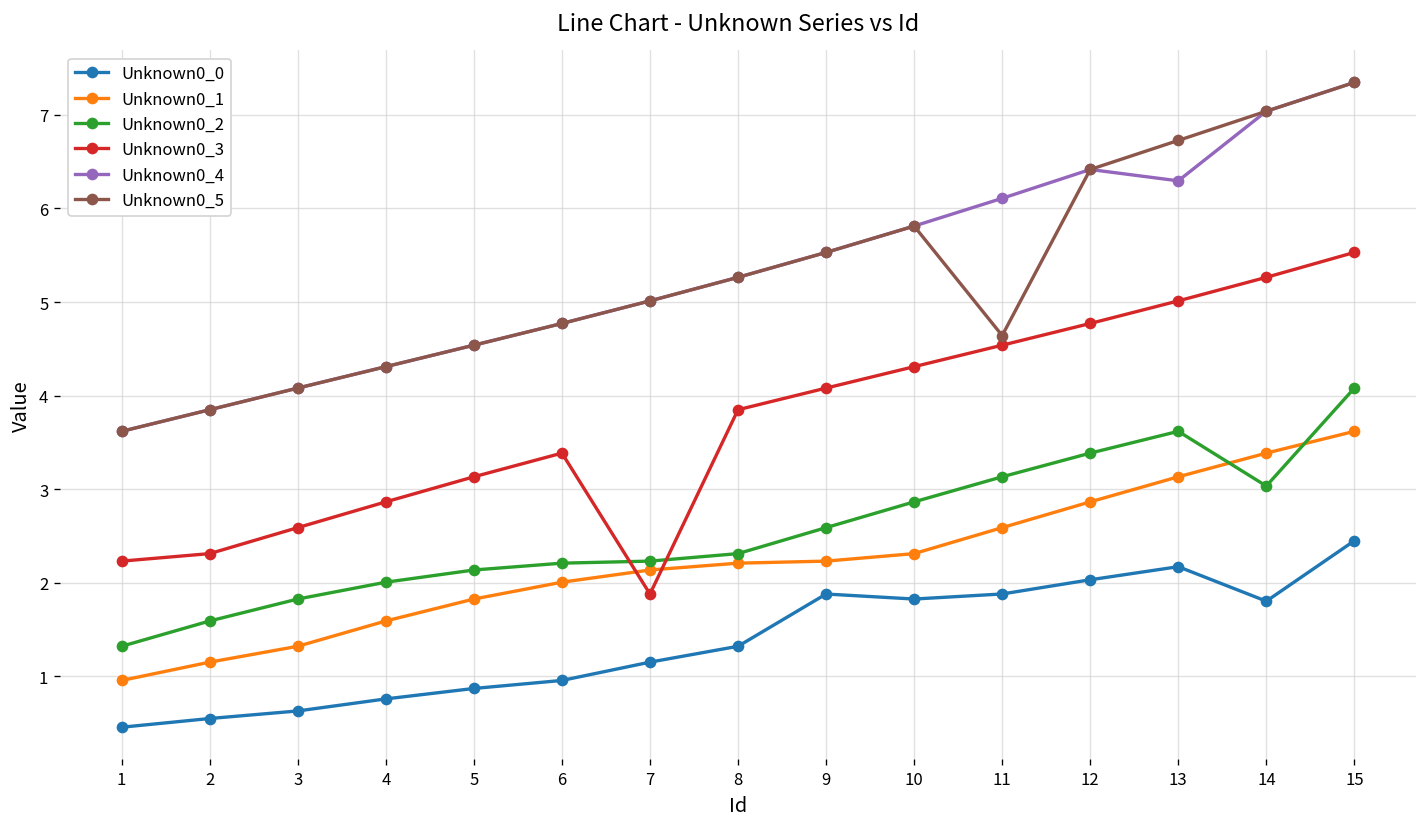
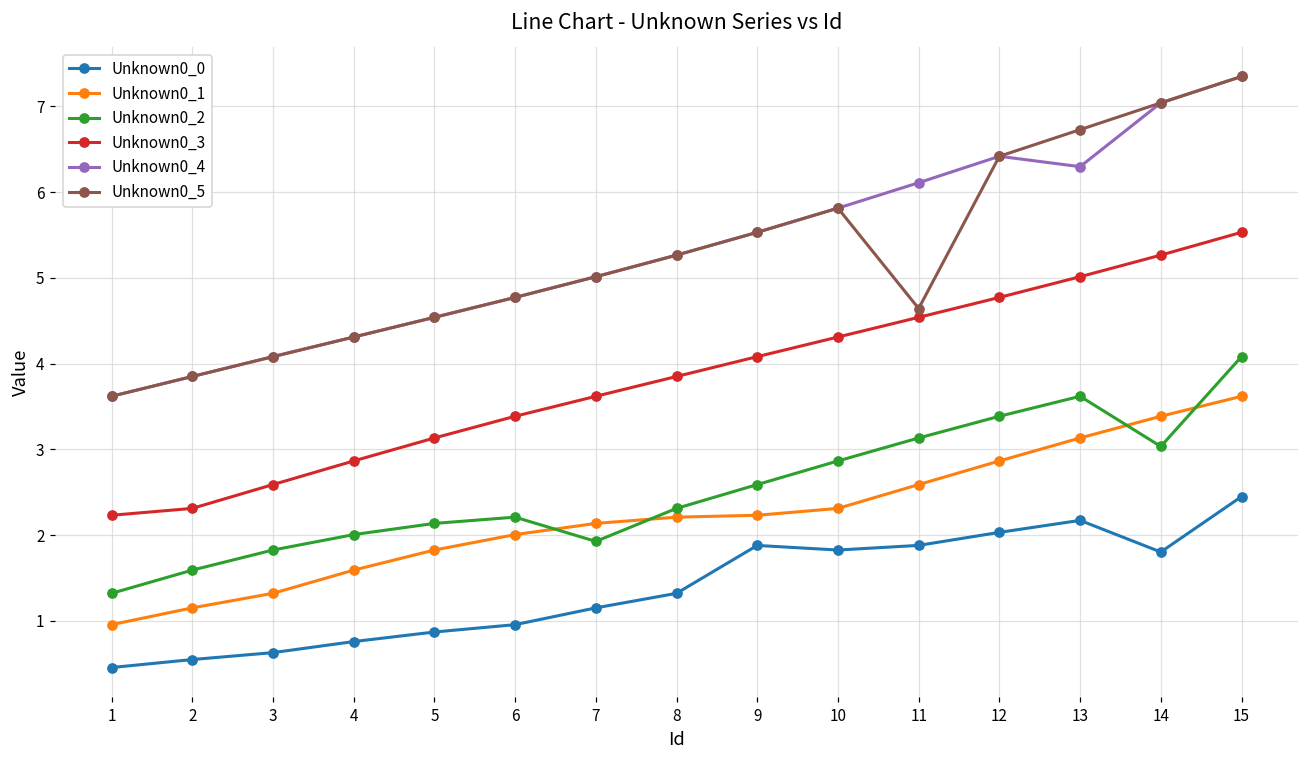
  {
    "Unknown0_0": {
      "1": 0.5,
      "2": 0.5,
      "3": 0.6,
      "4": 0.8,
      "5": 0.9,
      "6": 1.0,
      "7": 1.2,
      "8": 1.3,
      "9": 1.9,
      "10": 1.8,
      "11": 1.9,
      "12": 2.0,
      "13": 2.2,
      "14": 1.8,
      "15": 2.4
    },
    "Unknown0_1": {
      "1": 1.0,
      "2": 1.2,
      "3": 1.3,
      "4": 1.6,
      "5": 1.8,
      "6": 2.0,
      "7": 2.1,
      "8": 2.2,
      "9": 2.2,
      "10": 2.3,
      "11": 2.6,
      "12": 2.9,
      "13": 3.1,
      "14": 3.4,
      "15": 3.6
    },
    "Unknown0_2": {
      "1": 1.3,
      "2": 1.6,
      "3": 1.8,
      "4": 2.0,
      "5": 2.1,
      "6": 2.2,
-     "7": 2.2,
+     "7": 1.9,
      "8": 2.3,
      "9": 2.6,
      "10": 2.9,
      "11": 3.1,
      "12": 3.4,
      "13": 3.6,
      "14": 3.0,
      "15": 4.1
    },
    "Unknown0_3": {
      "1": 2.2,
      "2": 2.3,
      "3": 2.6,
      "4": 2.9,
      "5": 3.1,
      "6": 3.4,
-     "7": 1.9,
+     "7": 3.6,
      "8": 3.8,
      "9": 4.1,
      "10": 4.3,
      "11": 4.5,
      "12": 4.8,
      "13": 5.0,
      "14": 5.3,
      "15": 5.5
    },
    "Unknown0_4": {
      "11": 6.1,
      "13": 6.3
    },
    "Unknown0_5": {
      "11": 4.6,
      "13": 6.7
    }
  }
